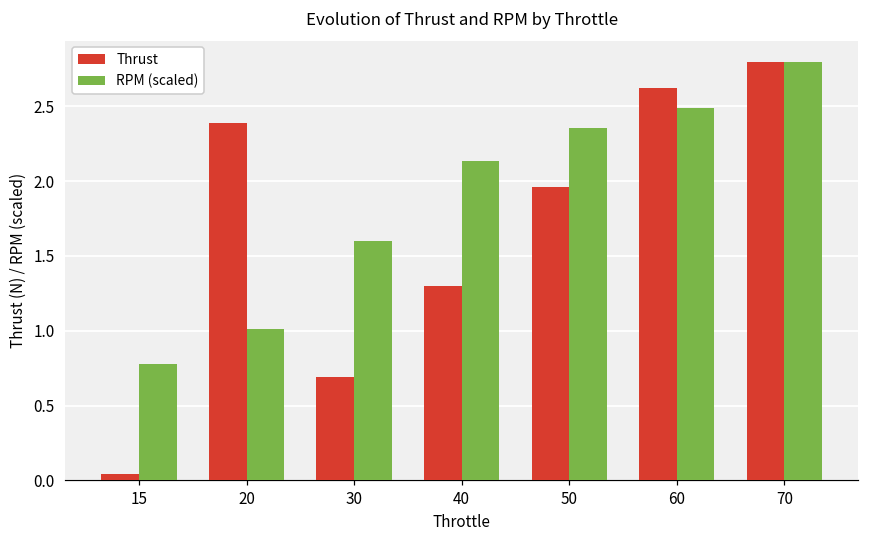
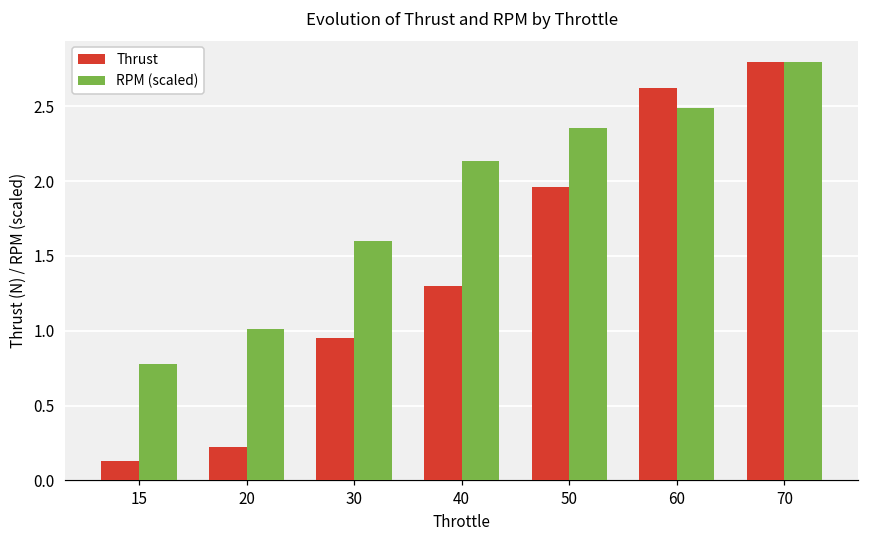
  {
    "Thrust": {
-     "15": 0.04,
-     "20": 2.39,
-     "30": 0.69,
+     "15": 0.13,
+     "20": 0.22,
+     "30": 0.95,
      "40": 1.30,
      "50": 1.96,
      "60": 2.62,
      "70": 2.80
    },
    "RPM (scaled)": {
      "15": 0.78,
      "20": 1.01,
      "30": 1.60,
      "40": 2.14,
      "50": 2.35,
      "60": 2.49,
      "70": 2.80
    }
  }
